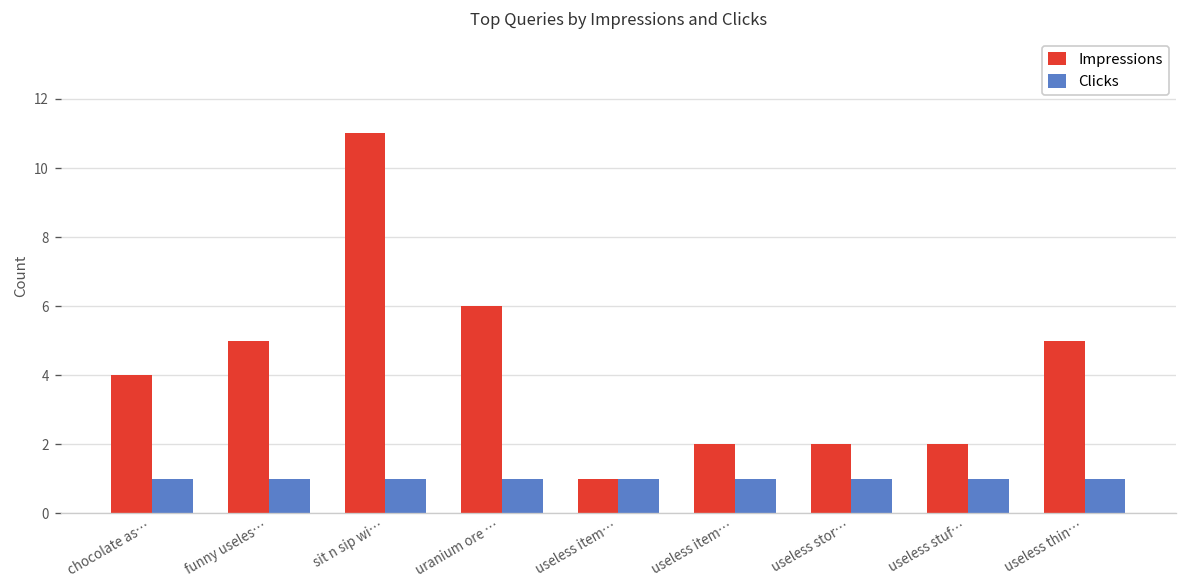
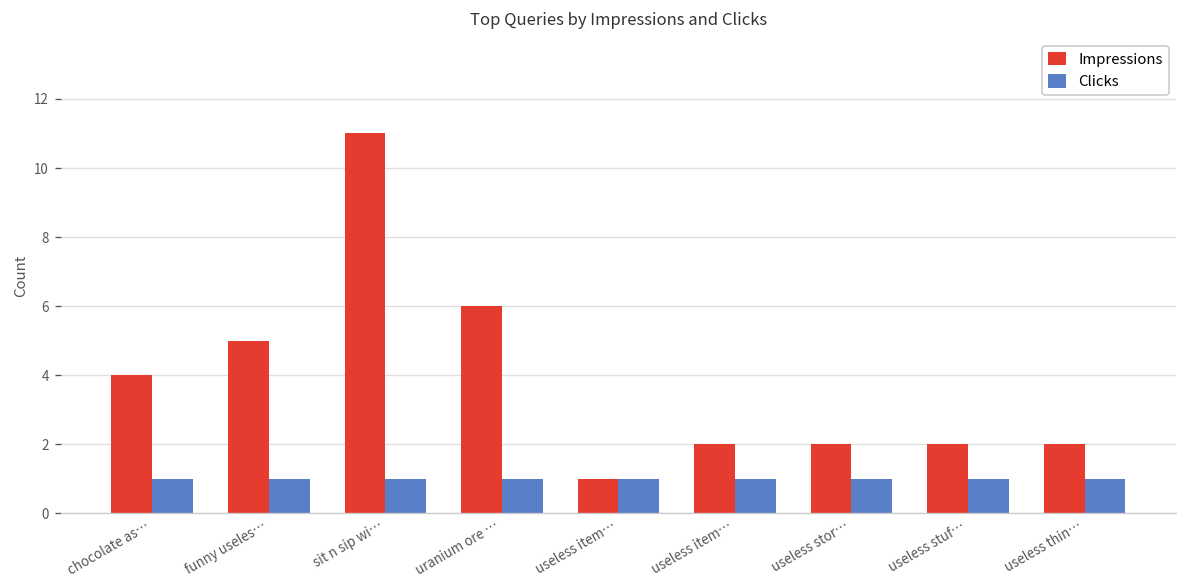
  {
    "Impressions": {
      "chocolate as…": 4,
      "funny useles…": 5,
      "sit n sip wi…": 11,
      "uranium ore …": 6,
      "useless stor…": 2,
      "useless stuf…": 2,
-     "useless thin…": 5
+     "useless thin…": 2
    },
    "Clicks": {
      "chocolate as…": 1,
      "funny useles…": 1,
      "sit n sip wi…": 1,
      "uranium ore …": 1,
      "useless stor…": 1,
      "useless stuf…": 1,
      "useless thin…": 1
    }
  }
